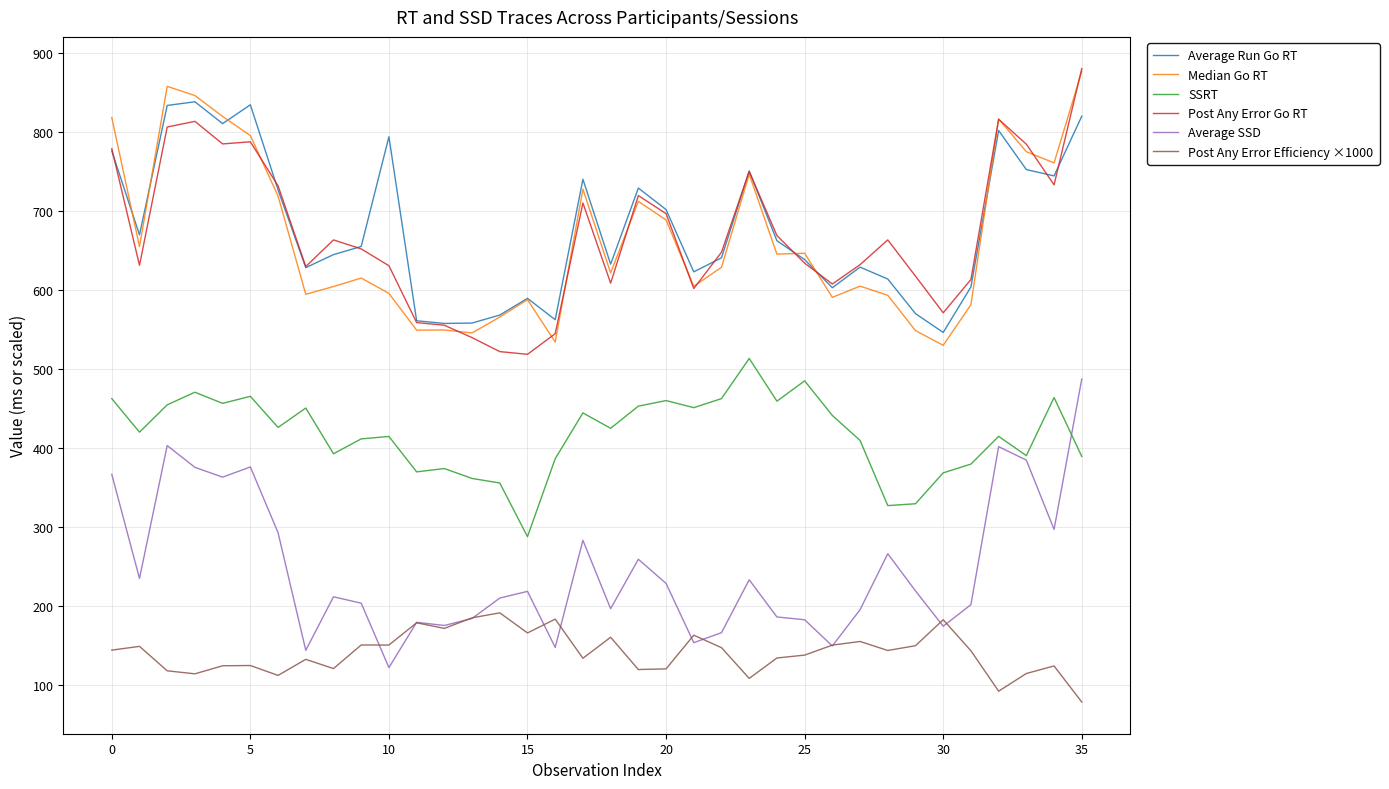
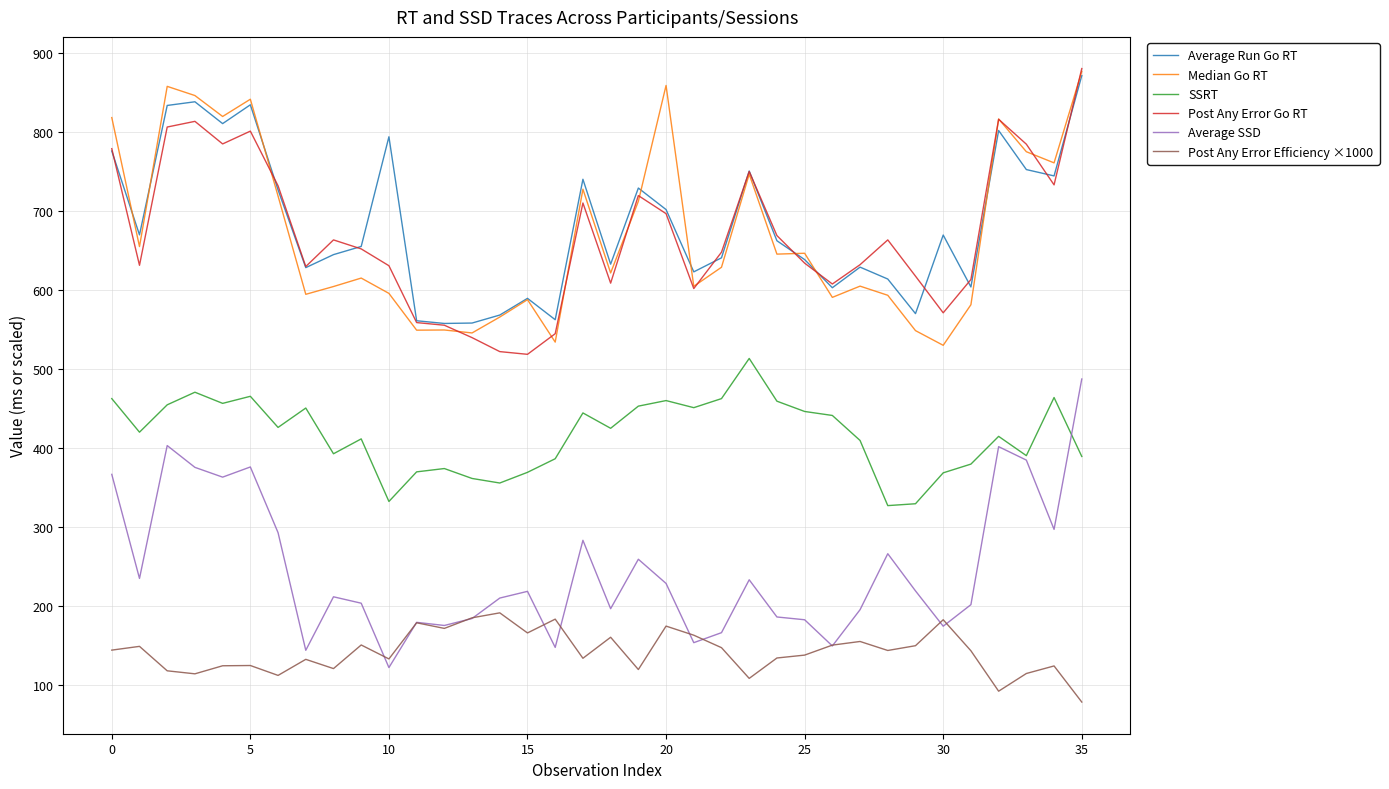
  {
    "Average Run Go RT": {
      "5": 830,
      "10": 790,
      "20": 700,
      "25": 640,
-     "30": 550,
-     "35": 820
+     "30": 670,
+     "35": 870
    },
    "Median Go RT": {
      "0": 820,
-     "5": 800,
+     "5": 840,
      "10": 600,
-     "20": 690,
+     "20": 860,
      "25": 650,
      "30": 530,
      "35": 880
    },
    "SSRT": {
      "0": 460,
      "5": 470,
-     "10": 410,
-     "15": 290,
+     "10": 330,
+     "15": 370,
      "20": 460,
-     "25": 490,
+     "25": 450,
      "30": 370,
      "35": 390
    },
    "Post Any Error Go RT": {
-     "5": 790,
+     "5": 800,
      "10": 630,
      "15": 520,
      "20": 700,
      "25": 630,
      "30": 570,
      "35": 880
    },
    "Average SSD": {
      "0": 370,
      "5": 380,
      "10": 120,
      "15": 220,
      "20": 230,
      "25": 180,
      "30": 170,
      "35": 490
    },
    "Post Any Error Efficiency ×1000": {
      "0": 140,
      "5": 120,
-     "10": 150,
+     "10": 130,
      "15": 170,
-     "20": 120,
+     "20": 170,
      "25": 140,
      "30": 180,
      "35": 80
    }
  }
